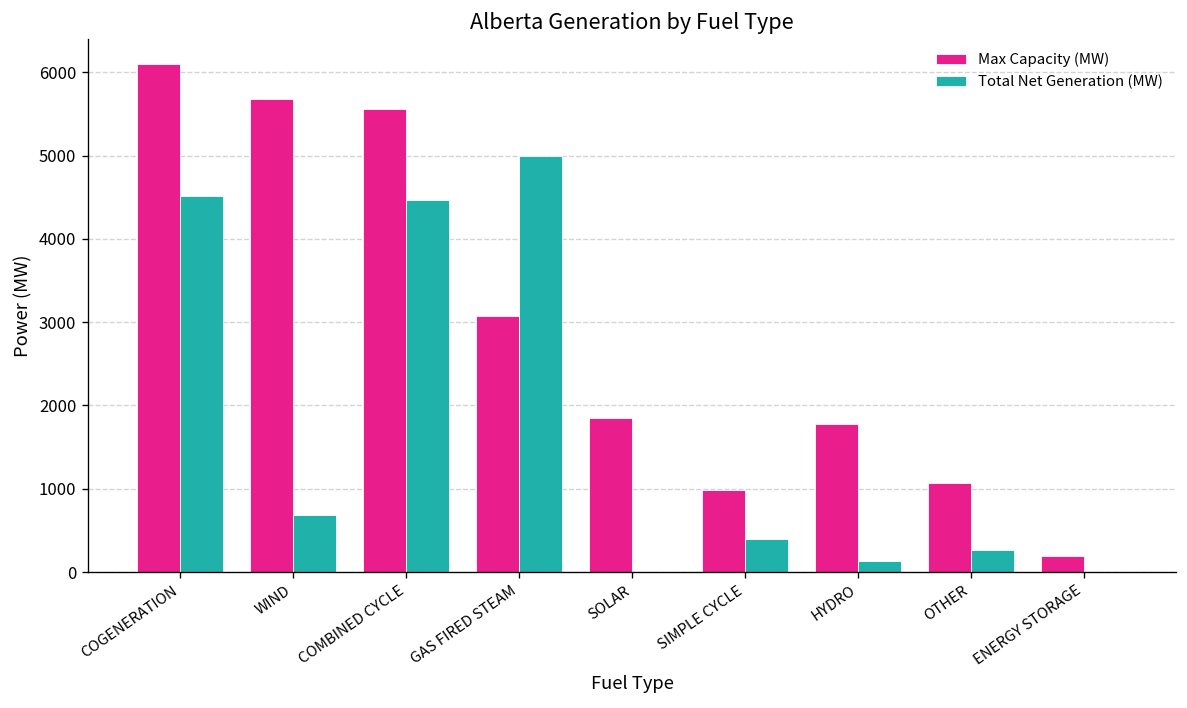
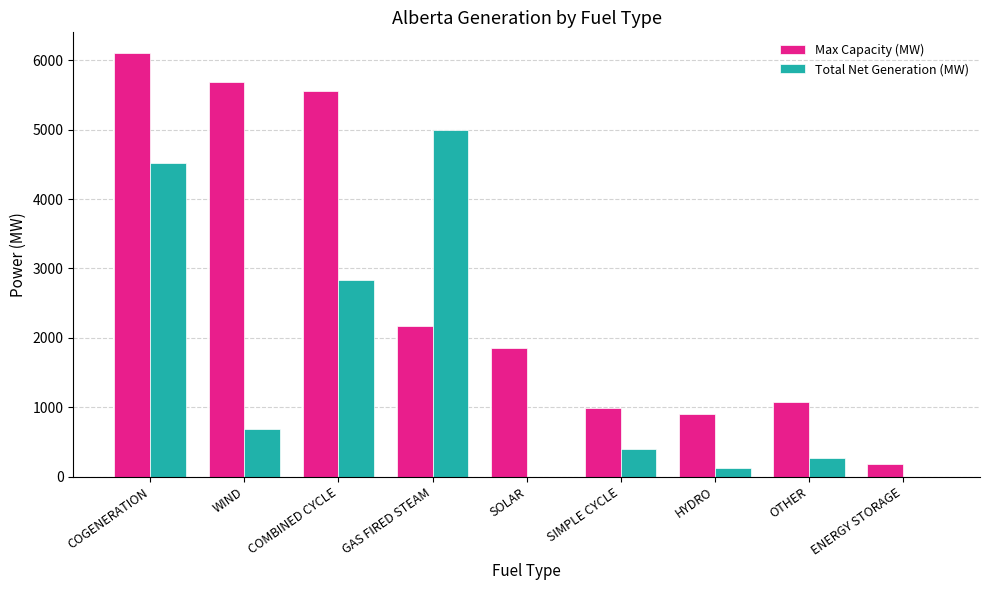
  {
    "Max Capacity (MW)": {
      "COGENERATION": 6100,
      "WIND": 5700,
      "COMBINED CYCLE": 5600,
-     "GAS FIRED STEAM": 3100,
+     "GAS FIRED STEAM": 2200,
      "SOLAR": 1900,
      "SIMPLE CYCLE": 1000,
-     "HYDRO": 1800,
+     "HYDRO": 900,
      "OTHER": 1100,
      "ENERGY STORAGE": 200
    },
    "Total Net Generation (MW)": {
      "COGENERATION": 4500,
      "WIND": 700,
-     "COMBINED CYCLE": 4500,
+     "COMBINED CYCLE": 2800,
      "GAS FIRED STEAM": 5000,
      "SOLAR": 0,
      "SIMPLE CYCLE": 400,
      "HYDRO": 100,
      "OTHER": 300,
      "ENERGY STORAGE": 0
    }
  }
